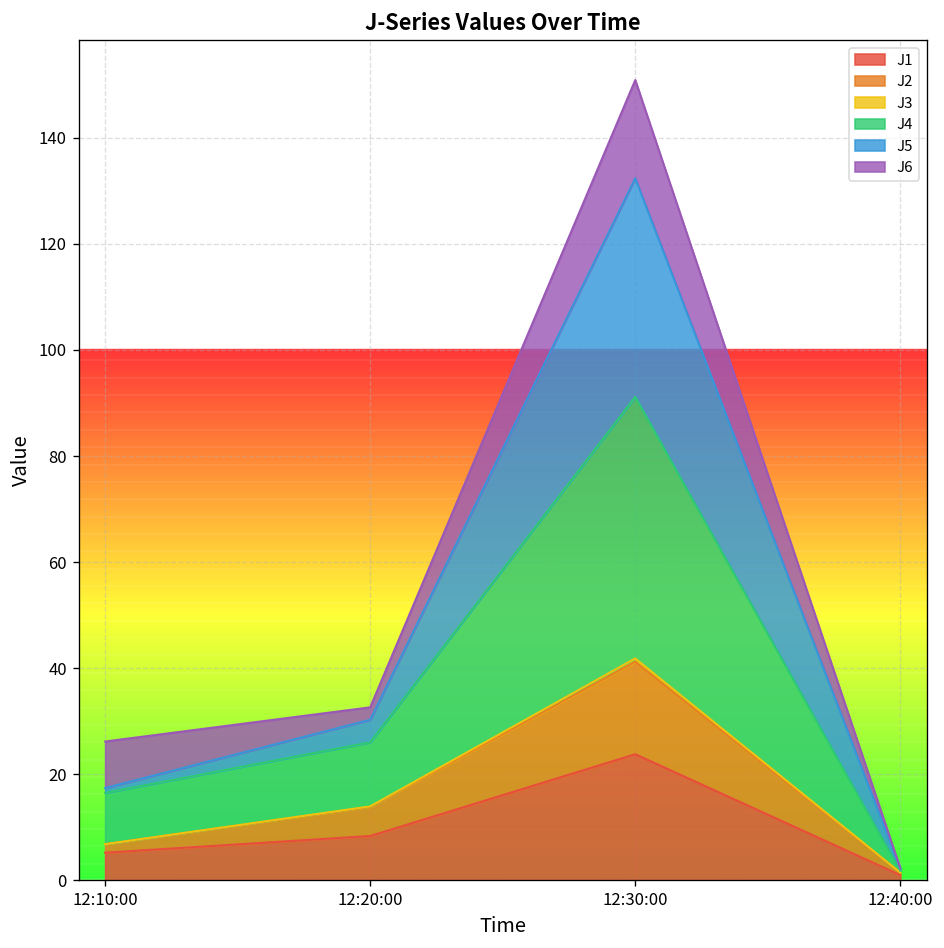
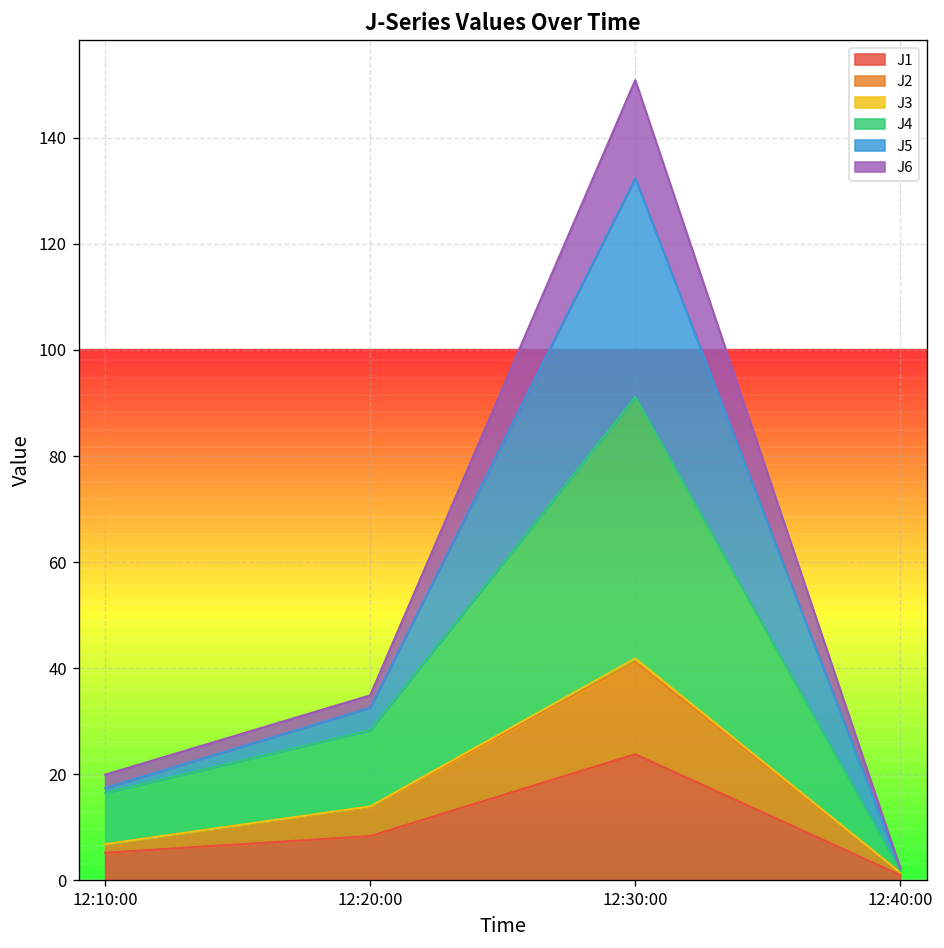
  {
    "J3": {
      "12:30:00": 1
    },
    "J4": {
      "12:10:00": 10,
-     "12:20:00": 12,
+     "12:20:00": 14,
      "12:30:00": 49
    },
    "J5": {
      "12:10:00": 1,
      "12:20:00": 4,
      "12:30:00": 41
    },
    "J6": {
-     "12:10:00": 9,
+     "12:10:00": 3,
      "12:20:00": 2,
      "12:30:00": 19
    }
  }
